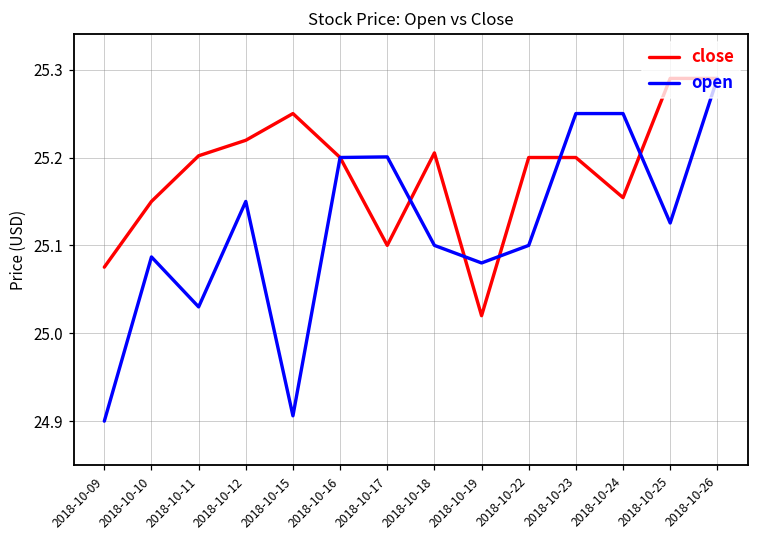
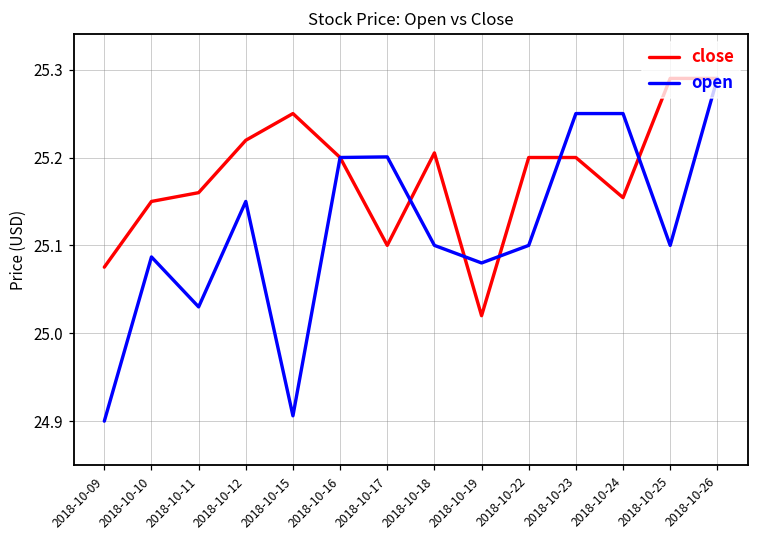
  {
    "close": {
      "2018-10-09": 25.08,
      "2018-10-10": 25.15,
-     "2018-10-11": 25.20,
+     "2018-10-11": 25.16,
      "2018-10-12": 25.22,
      "2018-10-15": 25.25,
      "2018-10-17": 25.10,
      "2018-10-18": 25.21,
      "2018-10-19": 25.02,
      "2018-10-22": 25.20,
      "2018-10-23": 25.20,
      "2018-10-24": 25.15
    },
    "open": {
      "2018-10-09": 24.90,
      "2018-10-10": 25.09,
      "2018-10-11": 25.03,
      "2018-10-12": 25.15,
      "2018-10-15": 24.91,
      "2018-10-17": 25.20,
      "2018-10-18": 25.10,
      "2018-10-19": 25.08,
      "2018-10-22": 25.10,
      "2018-10-23": 25.25,
      "2018-10-24": 25.25,
-     "2018-10-25": 25.13
+     "2018-10-25": 25.10
    }
  }
